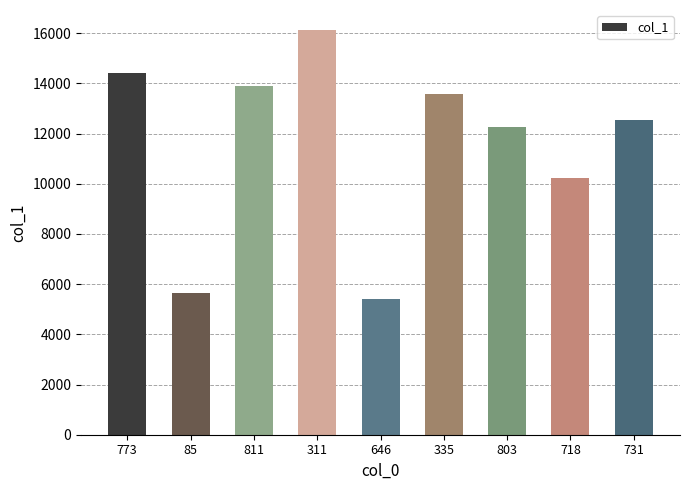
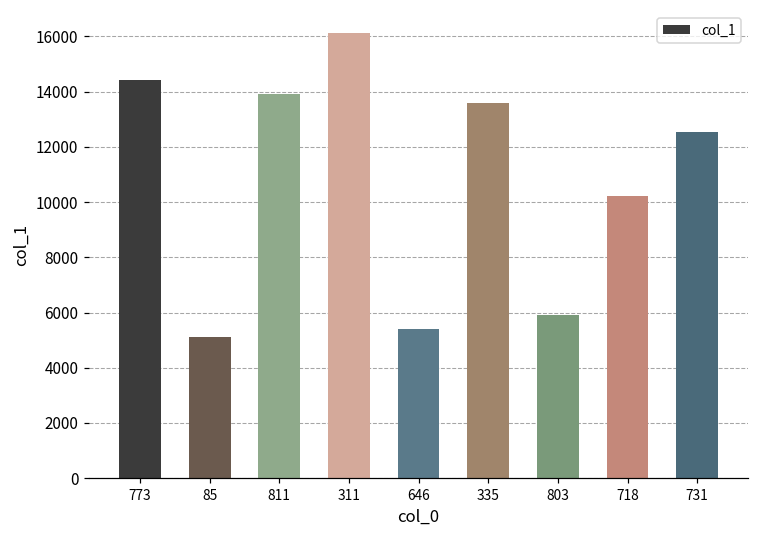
  {
    "773": 14400,
-   "85": 5700,
+   "85": 5100,
    "811": 13900,
    "311": 16100,
    "646": 5400,
    "335": 13600,
-   "803": 12300,
+   "803": 5900,
    "718": 10200,
    "731": 12500
  }
